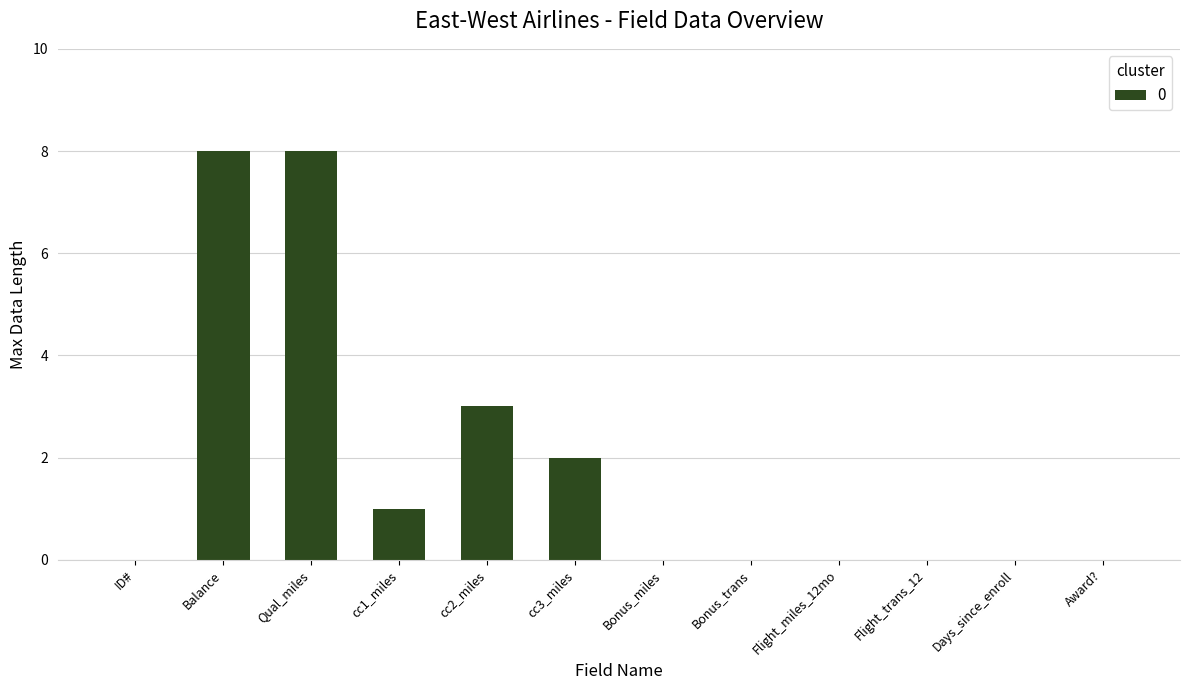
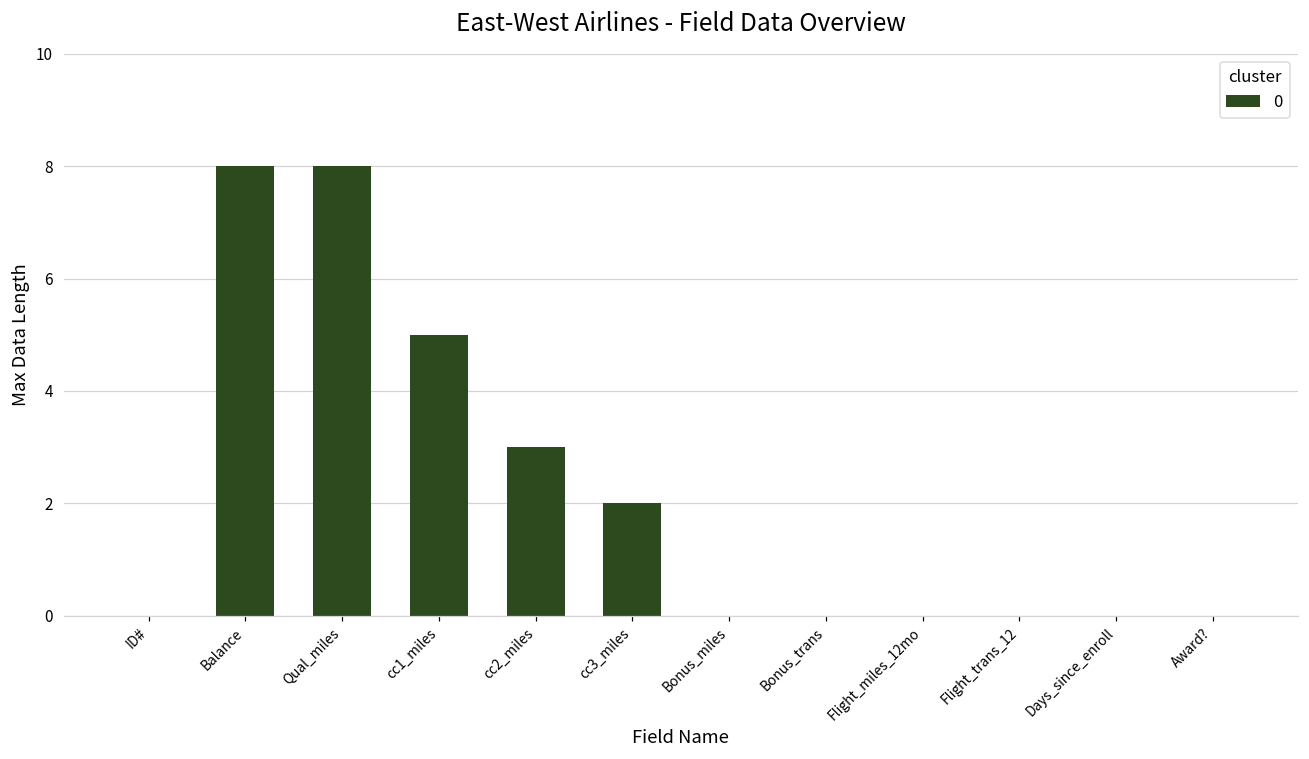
  {
    "ID#": 0,
    "Balance": 8,
    "Qual_miles": 8,
-   "cc1_miles": 1,
+   "cc1_miles": 5,
    "cc2_miles": 3,
    "cc3_miles": 2,
    "Bonus_miles": 0,
    "Bonus_trans": 0,
    "Flight_miles_12mo": 0,
    "Flight_trans_12": 0,
    "Days_since_enroll": 0,
    "Award?": 0
  }
